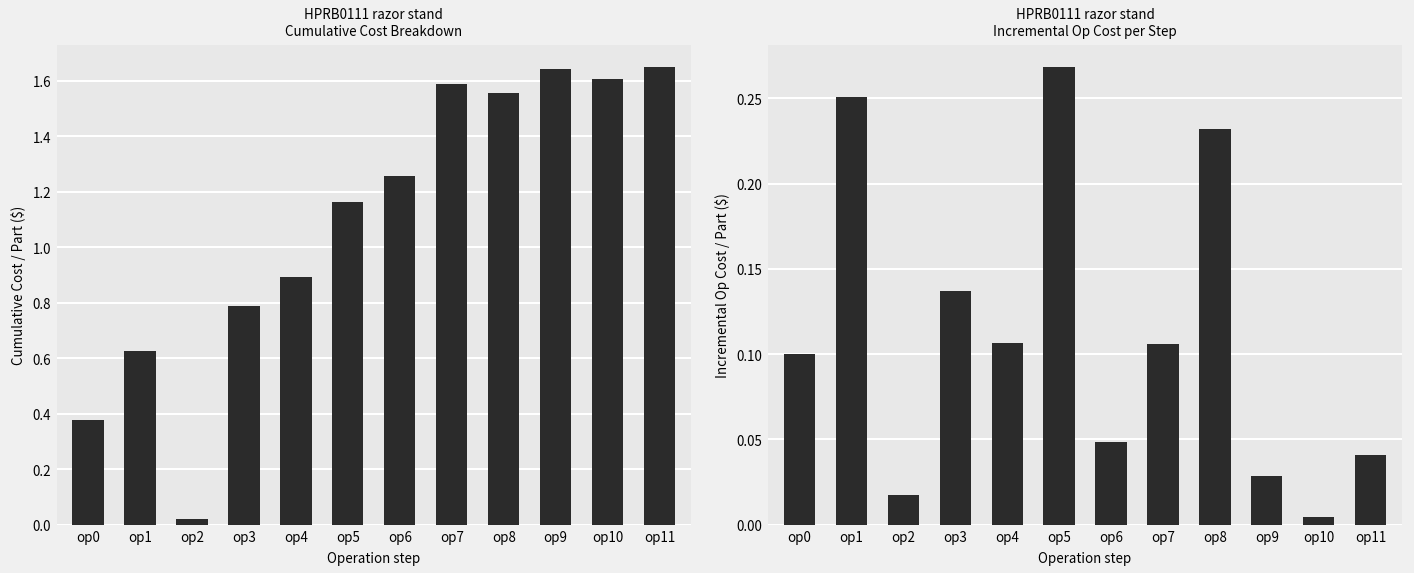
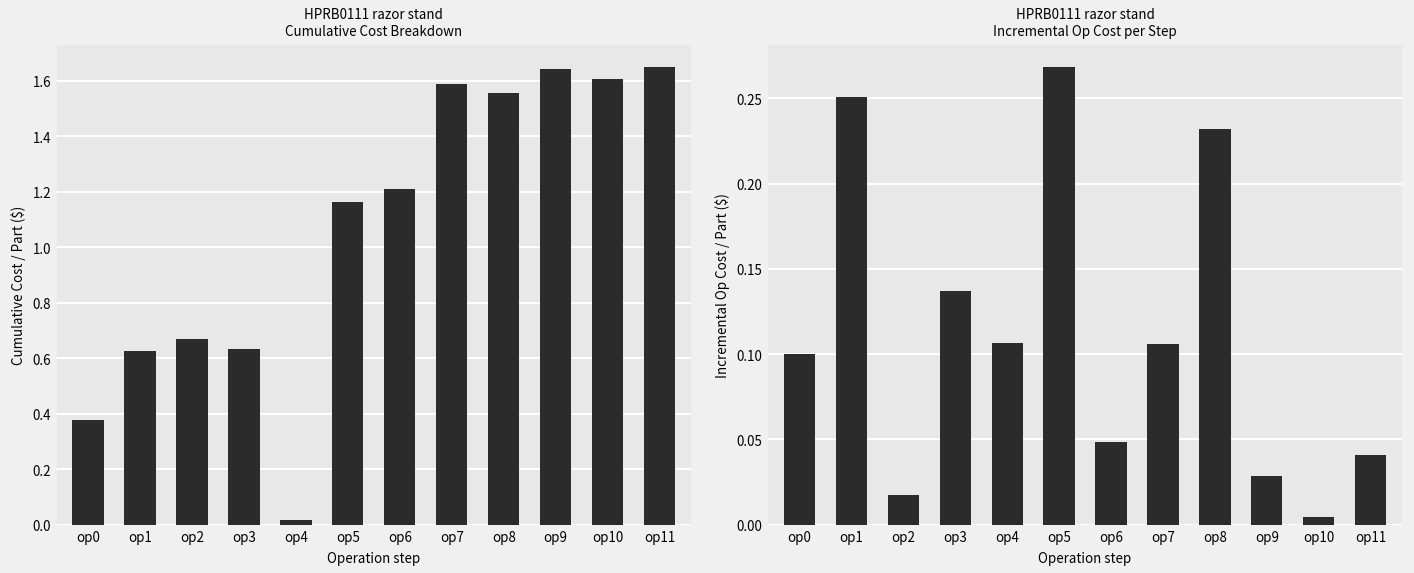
  {
    "HPRB0111 razor stand Cumulative Cost Breakdown": {
      "op0": 0.38,
      "op1": 0.63,
-     "op2": 0.02,
-     "op3": 0.79,
-     "op4": 0.89,
+     "op2": 0.67,
+     "op3": 0.63,
+     "op4": 0.02,
      "op5": 1.16,
-     "op6": 1.26,
+     "op6": 1.21,
      "op7": 1.59,
      "op8": 1.56,
      "op9": 1.64,
      "op10": 1.61,
      "op11": 1.65
    },
    "HPRB0111 razor stand Incremental Op Cost per Step": {
      "op0": 0.100,
      "op1": 0.251,
      "op2": 0.018,
      "op3": 0.137,
      "op4": 0.107,
      "op5": 0.268,
      "op6": 0.048,
      "op7": 0.106,
      "op8": 0.232,
      "op9": 0.029,
      "op10": 0.004,
      "op11": 0.040
    }
  }
